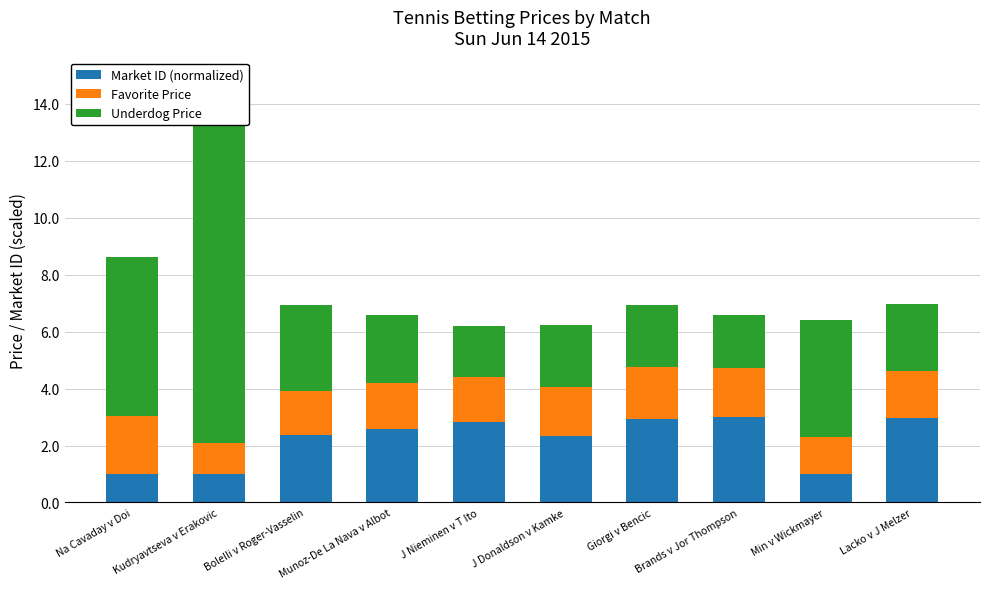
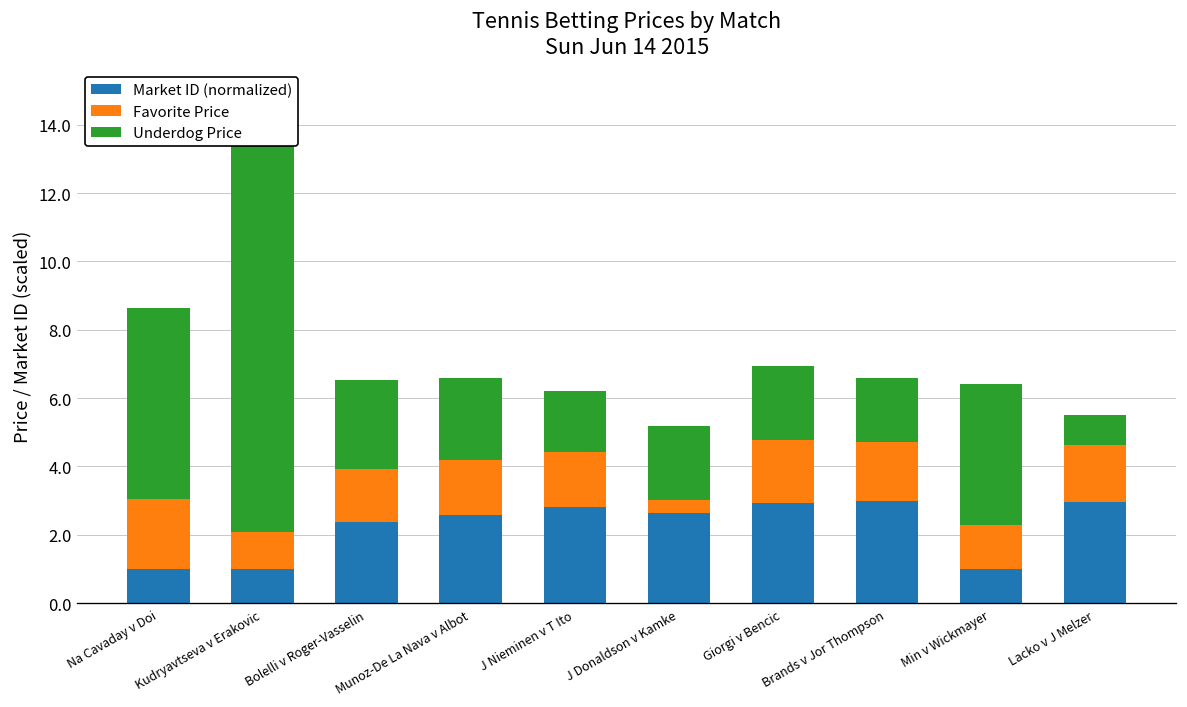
  {
    "Market ID (normalized)": {
      "Na Cavaday v Doi": 1.0,
      "Kudryavtseva v Erakovic": 1.0,
      "Bolelli v Roger-Vasselin": 2.4,
      "Munoz-De La Nava v Albot": 2.6,
      "J Nieminen v T Ito": 2.8,
-     "J Donaldson v Kamke": 2.3,
+     "J Donaldson v Kamke": 2.6,
      "Giorgi v Bencic": 2.9,
      "Brands v Jor Thompson": 3.0,
      "Min v Wickmayer": 1.0,
      "Lacko v J Melzer": 3.0
    },
    "Favorite Price": {
      "Na Cavaday v Doi": 2.0,
      "Kudryavtseva v Erakovic": 1.1,
      "Bolelli v Roger-Vasselin": 1.5,
      "Munoz-De La Nava v Albot": 1.6,
      "J Nieminen v T Ito": 1.6,
-     "J Donaldson v Kamke": 1.7,
+     "J Donaldson v Kamke": 0.4,
      "Giorgi v Bencic": 1.8,
      "Brands v Jor Thompson": 1.7,
      "Min v Wickmayer": 1.3,
      "Lacko v J Melzer": 1.7
    },
    "Underdog Price": {
      "Na Cavaday v Doi": 5.6,
-     "Bolelli v Roger-Vasselin": 3.0,
+     "Bolelli v Roger-Vasselin": 2.6,
      "Munoz-De La Nava v Albot": 2.4,
      "J Nieminen v T Ito": 1.8,
      "J Donaldson v Kamke": 2.2,
      "Giorgi v Bencic": 2.2,
      "Brands v Jor Thompson": 1.9,
      "Min v Wickmayer": 4.1,
-     "Lacko v J Melzer": 2.3
+     "Lacko v J Melzer": 0.9
    }
  }
